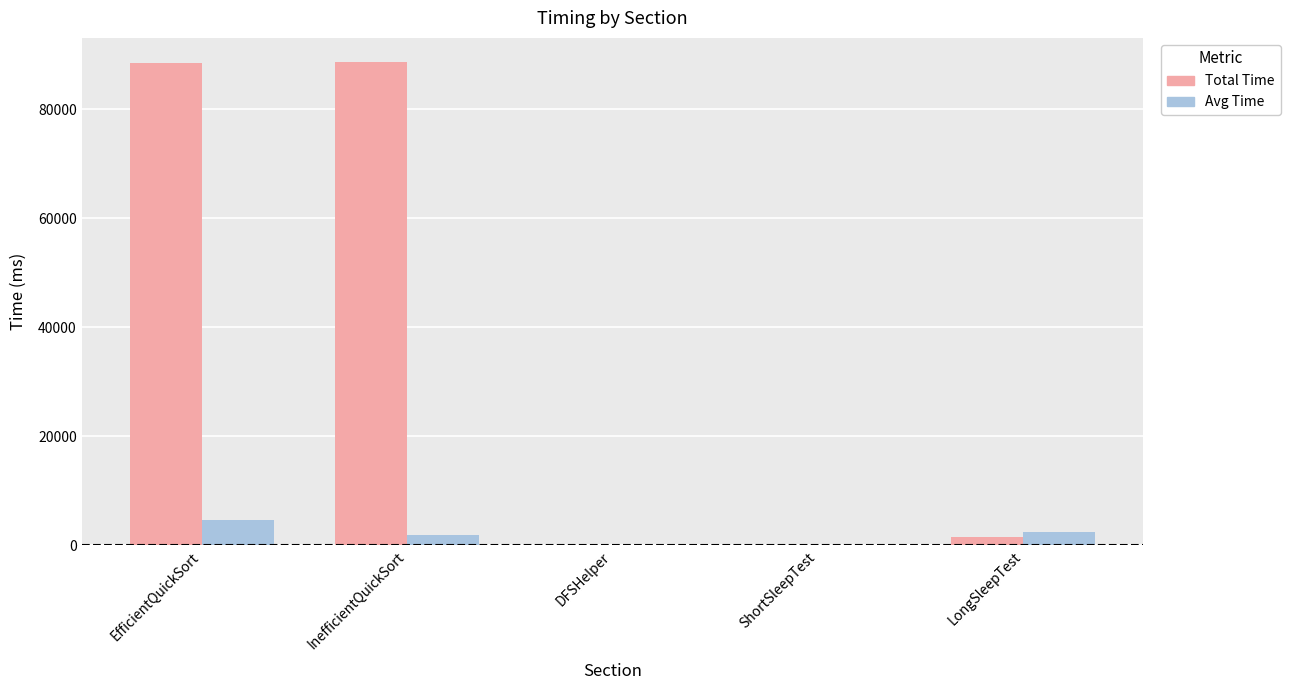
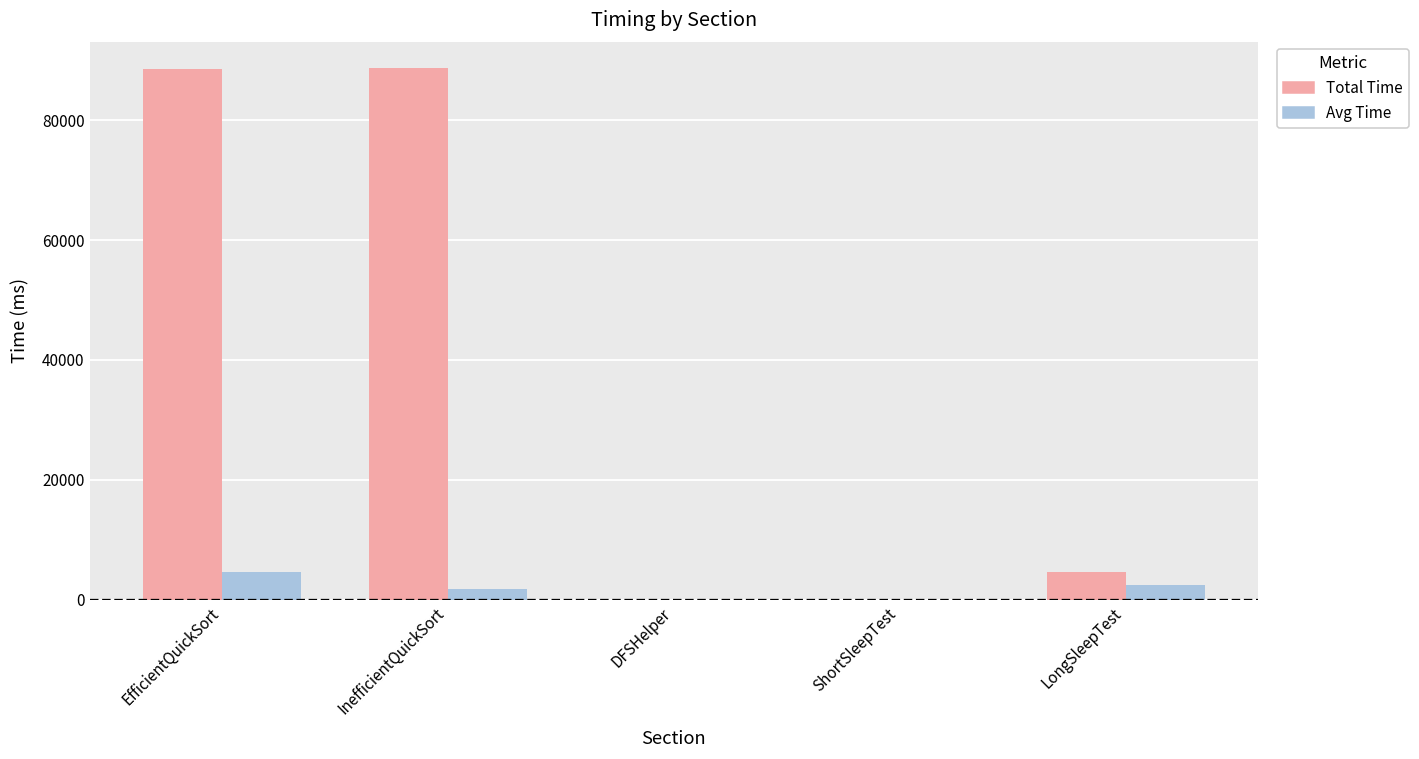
  {
    "Total Time": {
      "EfficientQuickSort": 89000,
      "InefficientQuickSort": 89000,
-     "LongSleepTest": 2000
+     "LongSleepTest": 5000
    },
    "Avg Time": {
      "EfficientQuickSort": 5000,
      "InefficientQuickSort": 2000,
      "LongSleepTest": 2000
    }
  }
